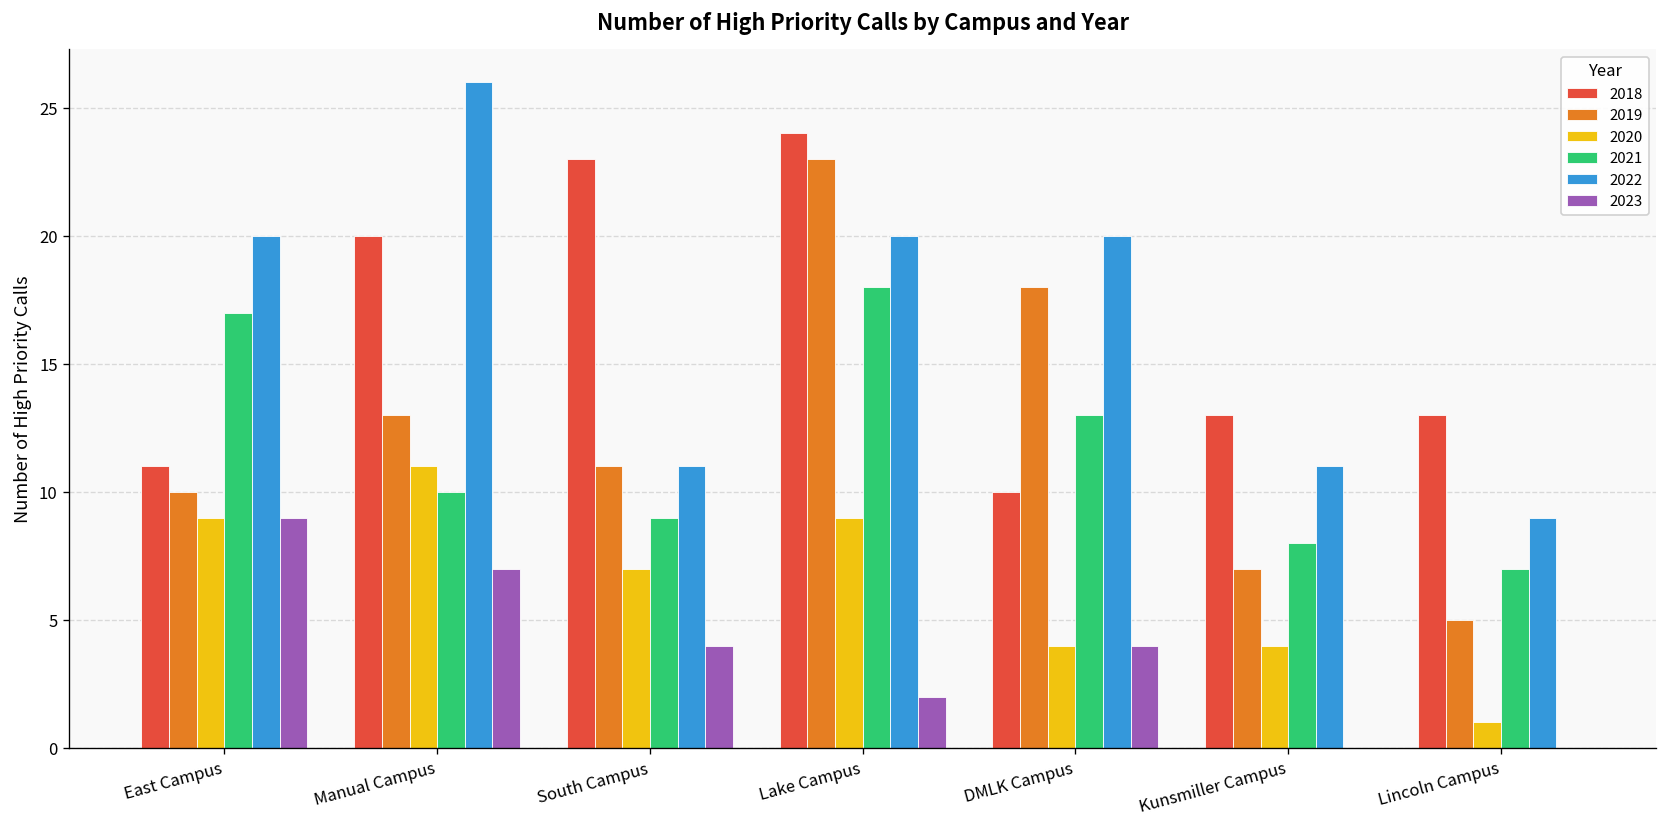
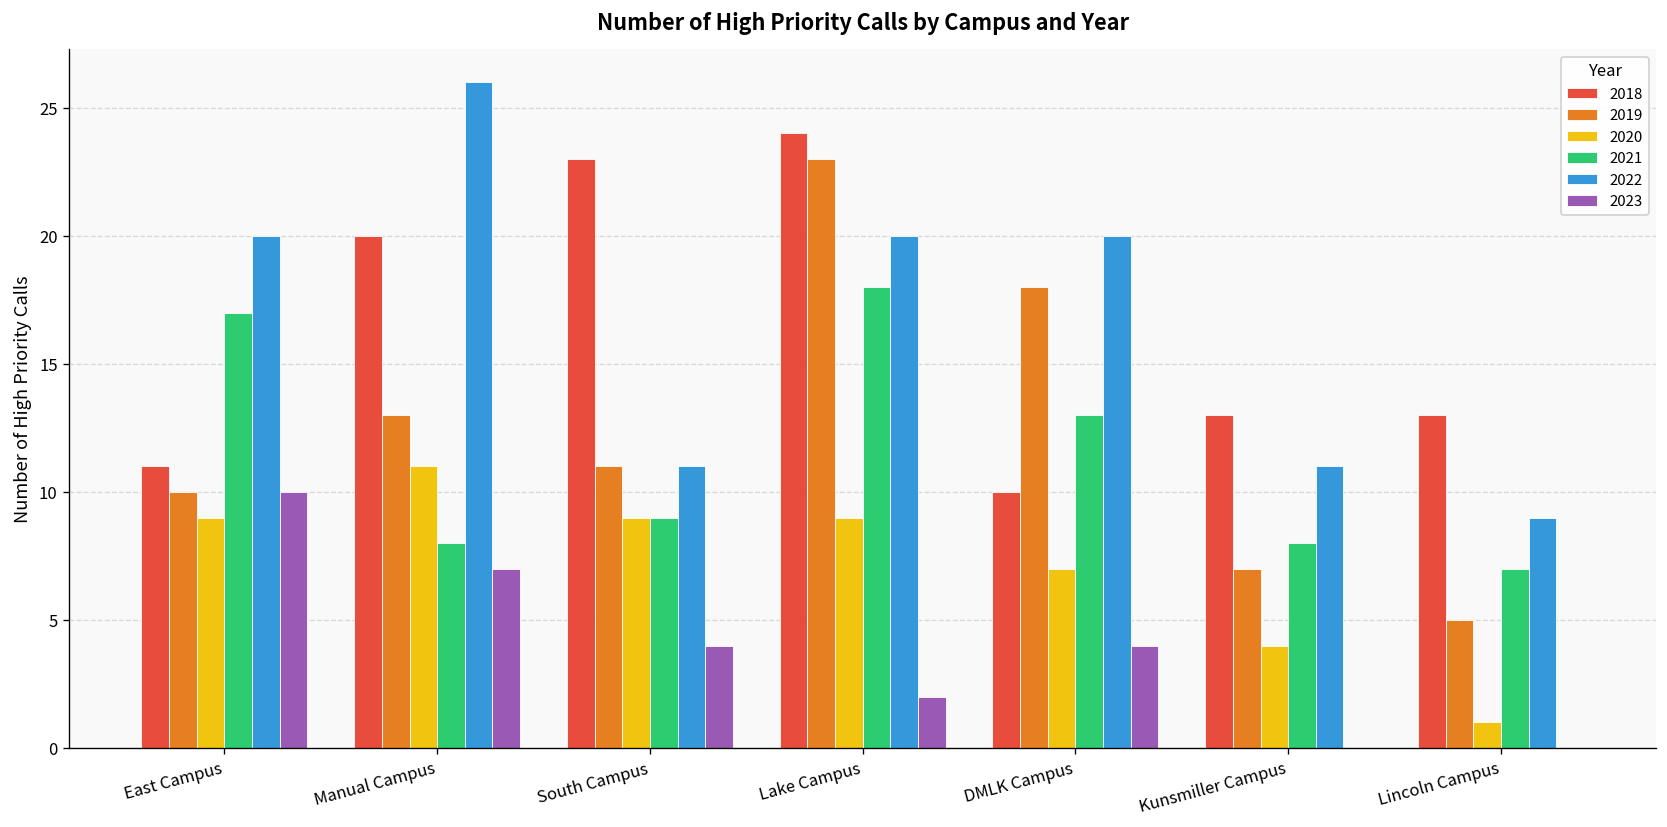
  {
    "2020": {
      "East Campus": 9,
      "Manual Campus": 11,
-     "South Campus": 7,
+     "South Campus": 9,
      "Lake Campus": 9,
-     "DMLK Campus": 4,
+     "DMLK Campus": 7,
      "Kunsmiller Campus": 4,
      "Lincoln Campus": 1
    },
    "2021": {
      "East Campus": 17,
-     "Manual Campus": 10,
+     "Manual Campus": 8,
      "South Campus": 9,
      "Lake Campus": 18,
      "DMLK Campus": 13,
      "Kunsmiller Campus": 8,
      "Lincoln Campus": 7
    },
    "2022": {
      "East Campus": 20,
      "Manual Campus": 26,
      "South Campus": 11,
      "Lake Campus": 20,
      "DMLK Campus": 20,
      "Kunsmiller Campus": 11,
      "Lincoln Campus": 9
    },
    "2023": {
-     "East Campus": 9,
+     "East Campus": 10,
      "Manual Campus": 7,
      "South Campus": 4,
      "Lake Campus": 2,
      "DMLK Campus": 4,
      "Kunsmiller Campus": 0,
      "Lincoln Campus": 0
    }
  }
